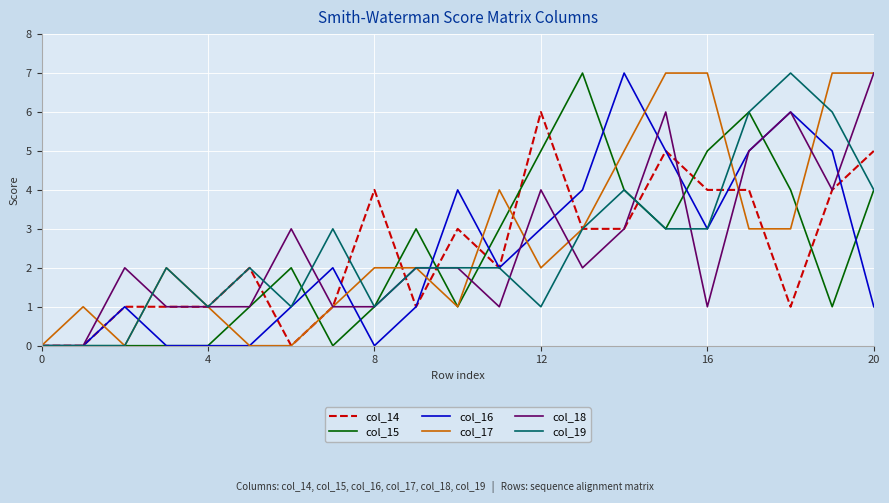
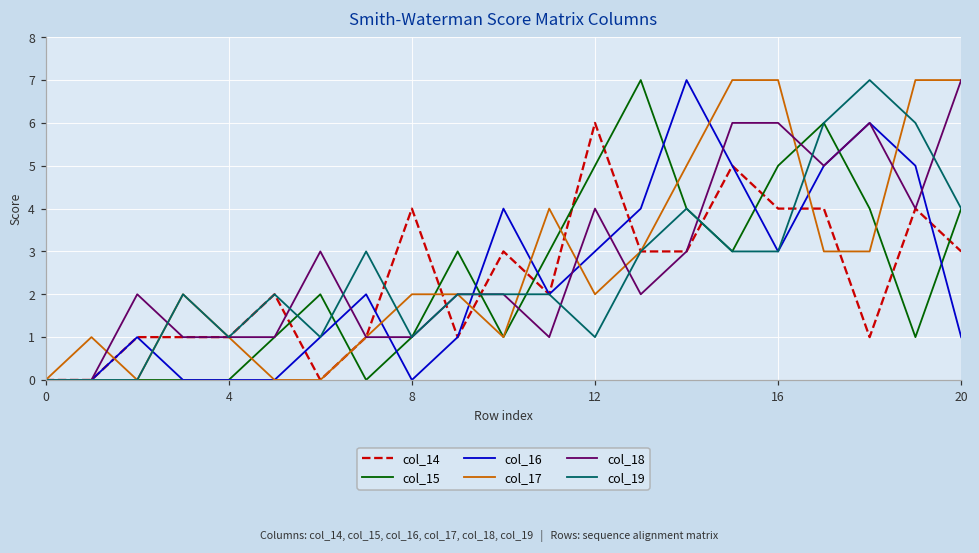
  {
    "col_14": {
      "8": 4,
      "12": 6,
      "16": 4,
-     "20": 5
+     "20": 3
    },
    "col_15": {
      "12": 5,
      "16": 5
    },
    "col_16": {
      "8": 0,
      "12": 3,
      "20": 1
    },
    "col_17": {
      "8": 2,
      "12": 2,
      "16": 7
    },
    "col_18": {
      "12": 4,
-     "16": 1
+     "16": 6
    },
    "col_19": {
      "12": 1
    }
  }
